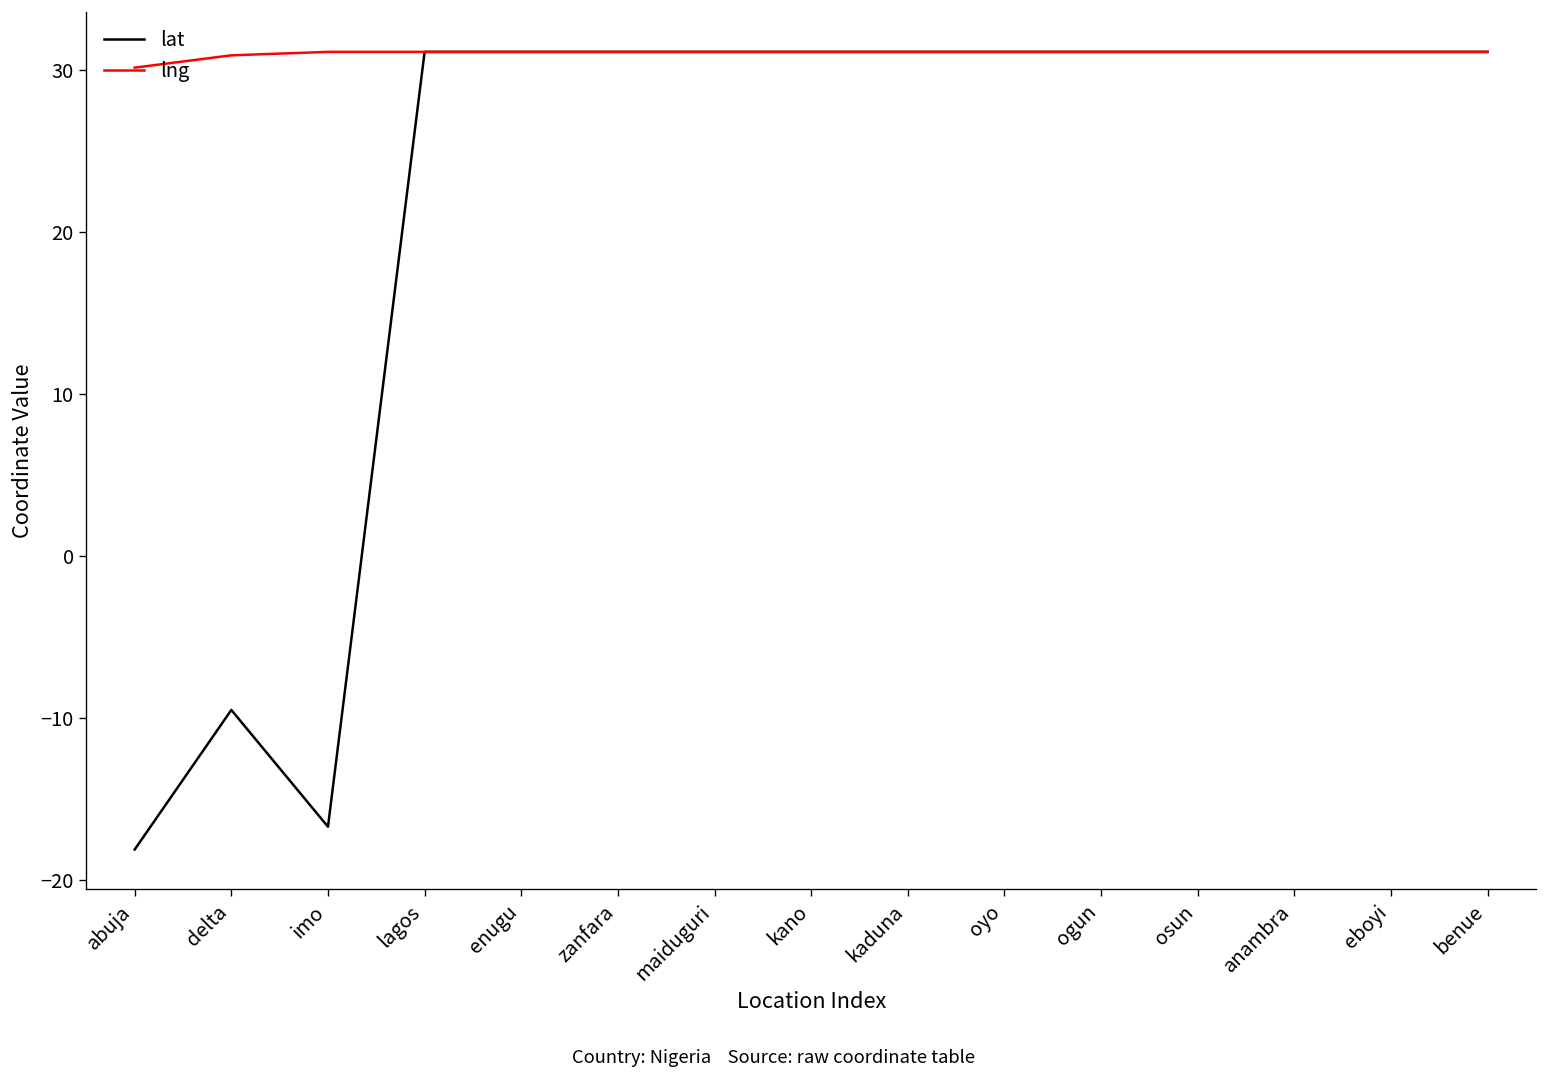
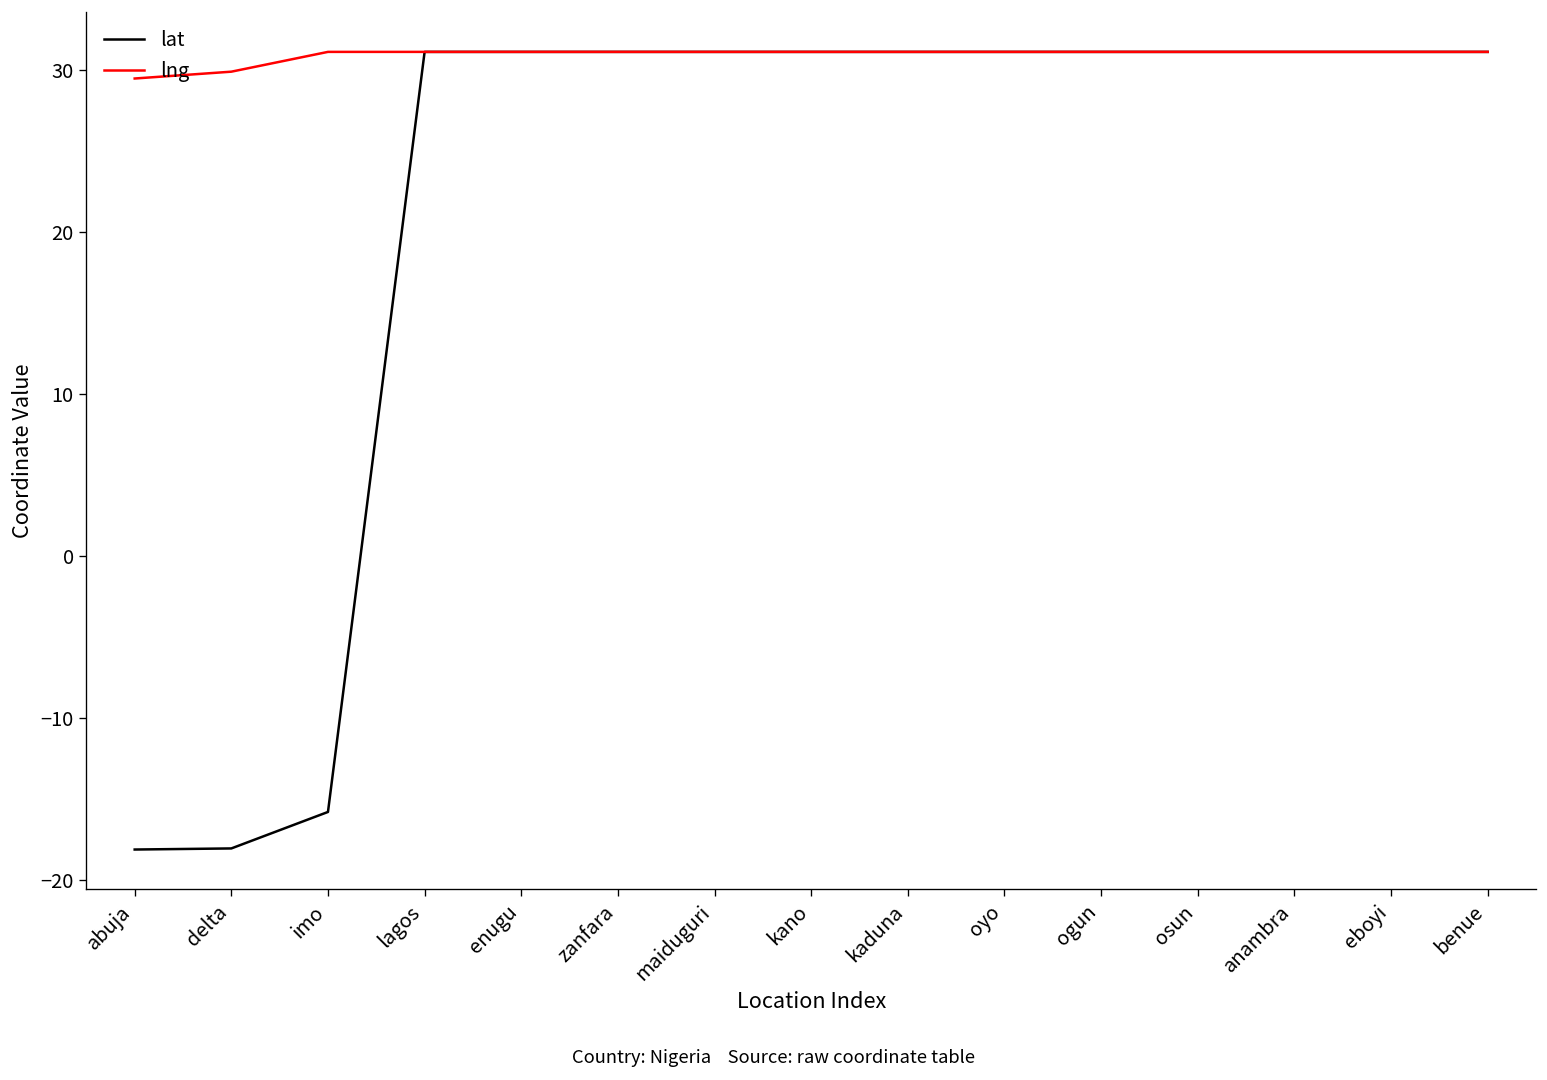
  {
    "lat": {
      "abuja": -18.1,
-     "delta": -9.5,
-     "imo": -16.7
+     "delta": -18.1,
+     "imo": -15.8
    },
    "lng": {
-     "abuja": 30.1,
-     "delta": 30.9,
+     "abuja": 29.5,
+     "delta": 29.9,
      "imo": 31.1
    }
  }
